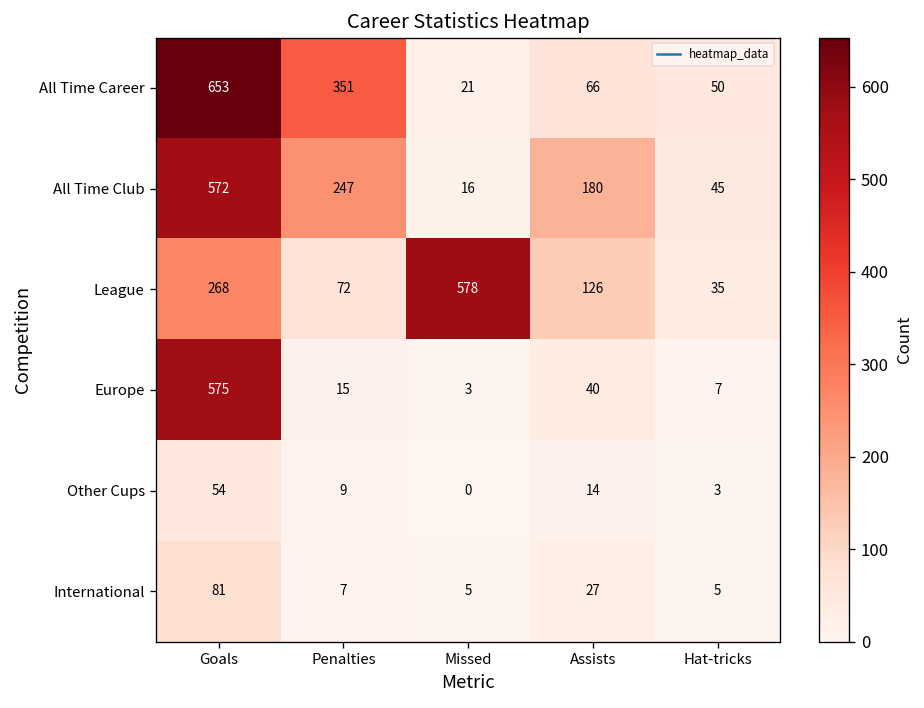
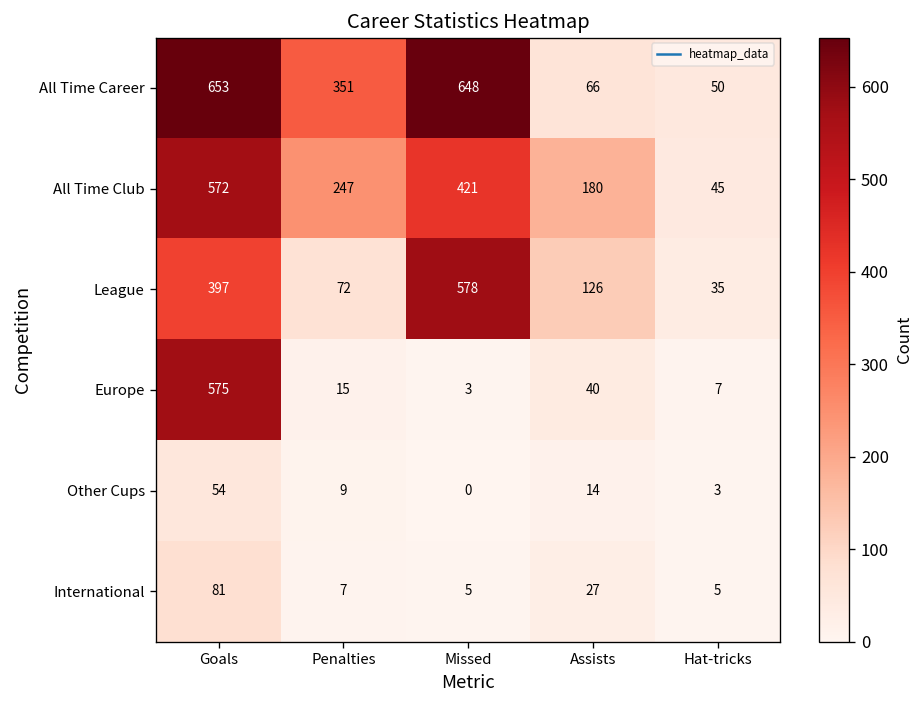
  {
    "All Time Career": {
      "Goals": 653,
      "Penalties": 351,
-     "Missed": 21,
+     "Missed": 648,
      "Assists": 66,
      "Hat-tricks": 50
    },
    "All Time Club": {
      "Goals": 572,
      "Penalties": 247,
-     "Missed": 16,
+     "Missed": 421,
      "Assists": 180,
      "Hat-tricks": 45
    },
    "League": {
-     "Goals": 268,
+     "Goals": 397,
      "Penalties": 72,
      "Missed": 578,
      "Assists": 126,
      "Hat-tricks": 35
    },
    "Europe": {
      "Goals": 575,
      "Penalties": 15,
      "Missed": 3,
      "Assists": 40,
      "Hat-tricks": 7
    },
    "Other Cups": {
      "Goals": 54,
      "Penalties": 9,
      "Missed": 0,
      "Assists": 14,
      "Hat-tricks": 3
    },
    "International": {
      "Goals": 81,
      "Penalties": 7,
      "Missed": 5,
      "Assists": 27,
      "Hat-tricks": 5
    }
  }
